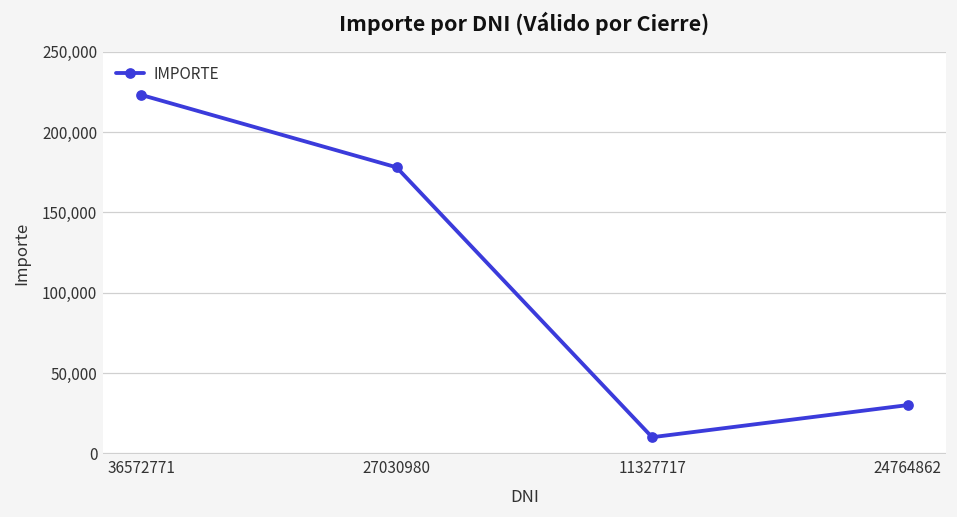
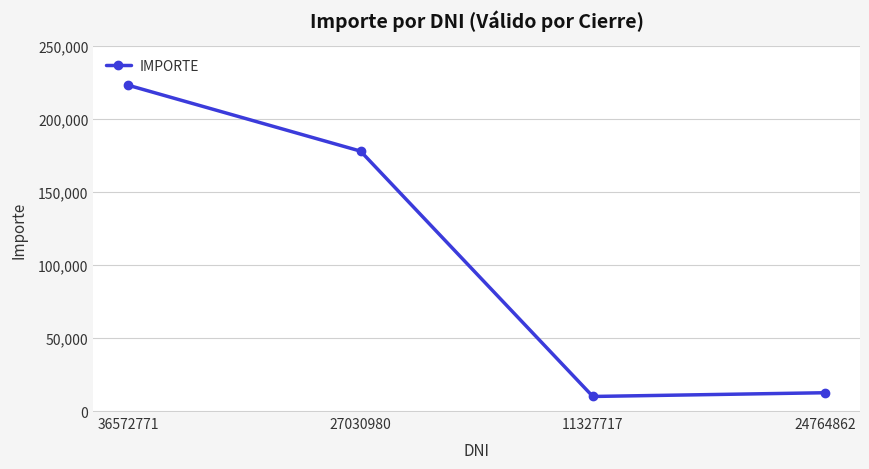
  {
    "36572771": "223,000",
    "27030980": "178,000",
    "11327717": "10,000",
-   "24764862": "30,000"
+   "24764862": "13,000"
  }
